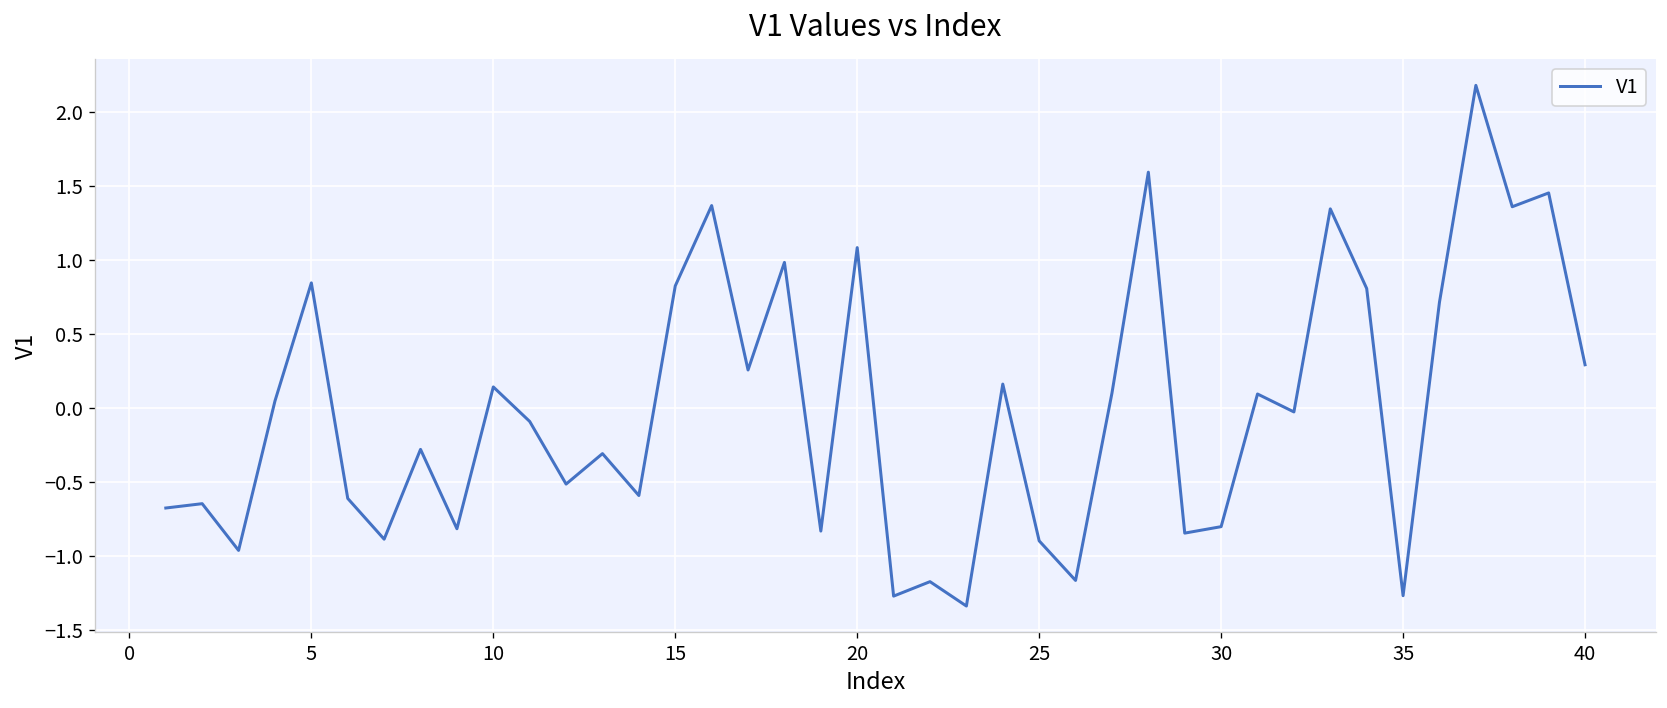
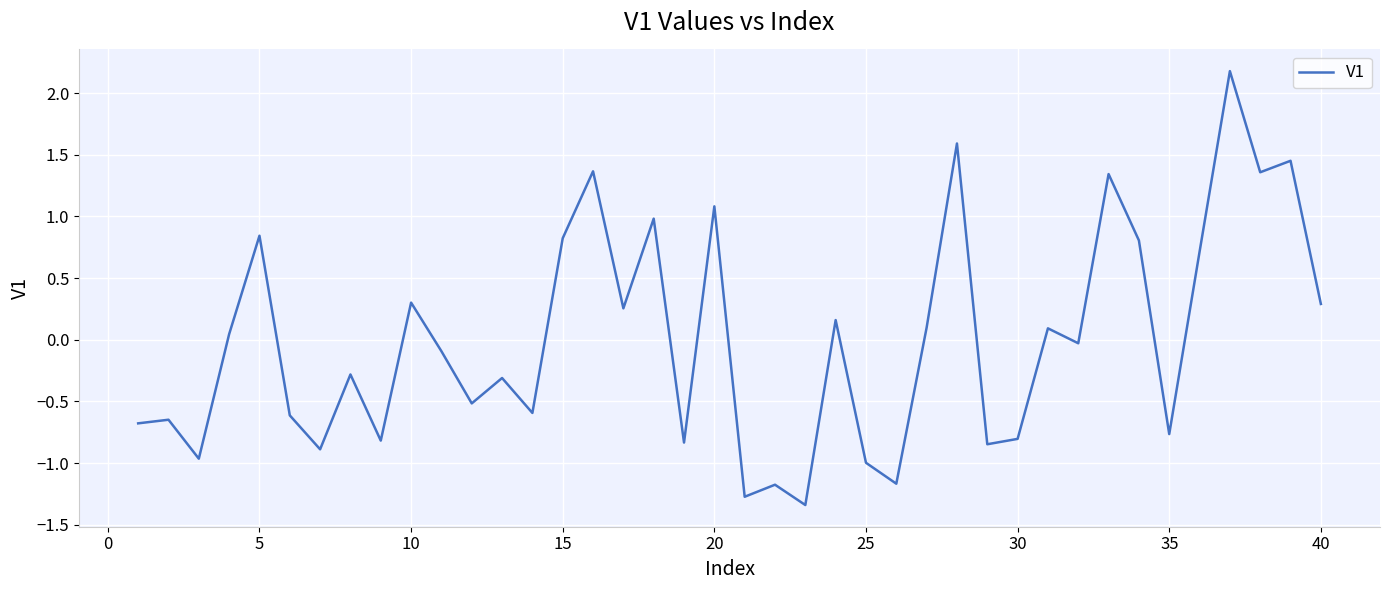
  {
    "5": 0.84,
-   "10": 0.14,
+   "10": 0.30,
    "15": 0.82,
    "20": 1.08,
-   "25": -0.90,
+   "25": -1.00,
    "30": -0.80,
-   "35": -1.27,
+   "35": -0.76,
    "40": 0.29
  }
